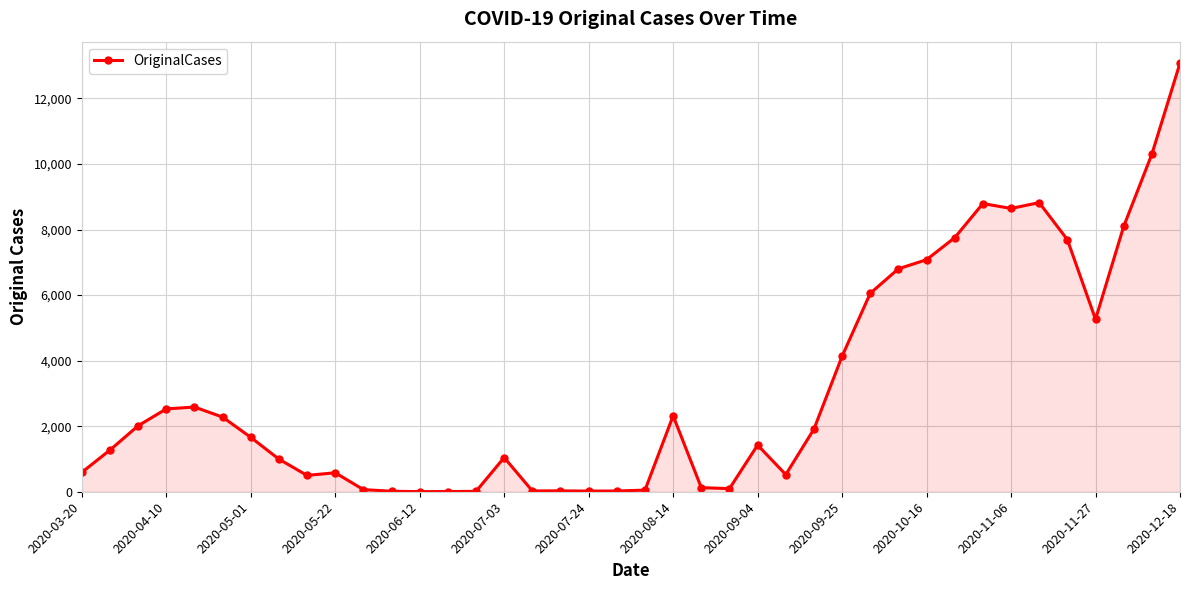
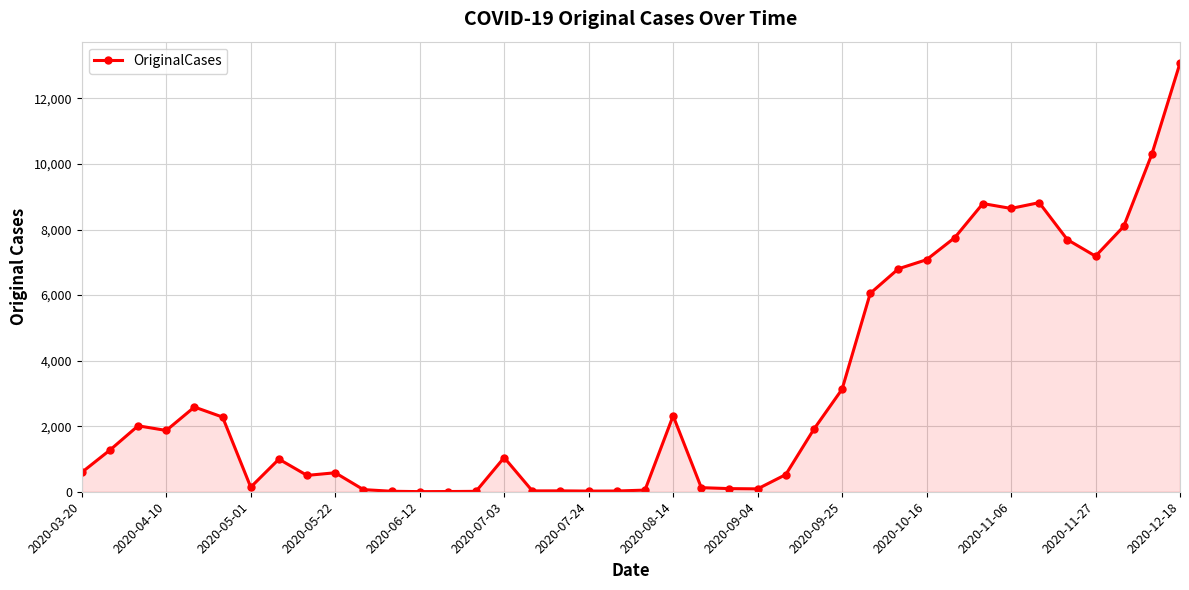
  {
    "2020-03-20": "600",
-   "2020-04-10": "2,500",
-   "2020-05-01": "1,700",
+   "2020-04-10": "1,900",
+   "2020-05-01": "100",
    "2020-05-22": "600",
    "2020-06-12": "0",
    "2020-07-03": "1,000",
    "2020-07-24": "0",
    "2020-08-14": "2,300",
-   "2020-09-04": "1,400",
-   "2020-09-25": "4,100",
+   "2020-09-04": "100",
+   "2020-09-25": "3,100",
    "2020-10-16": "7,100",
    "2020-11-06": "8,600",
-   "2020-11-27": "5,300",
+   "2020-11-27": "7,200",
    "2020-12-18": "13,100"
  }
